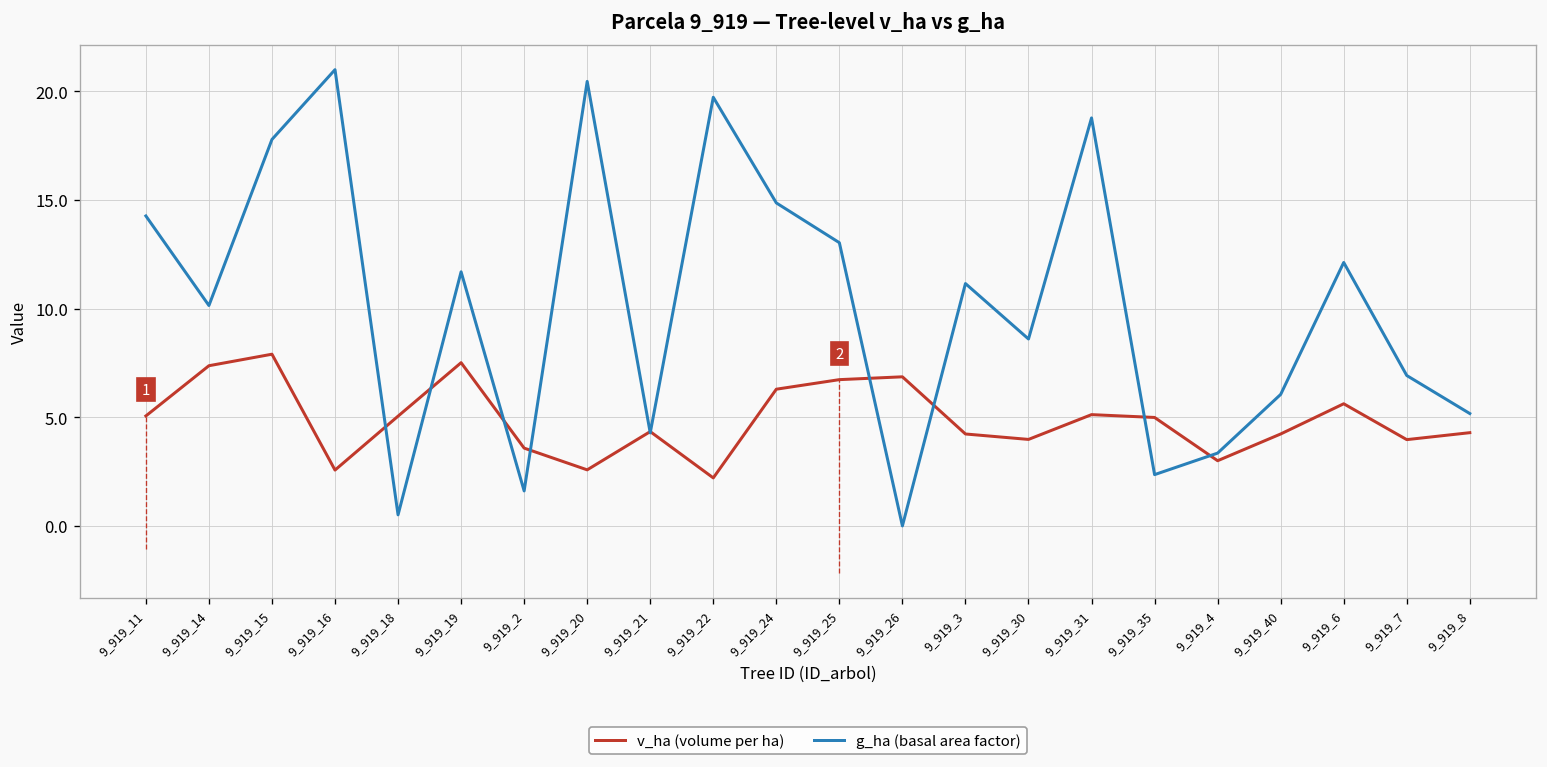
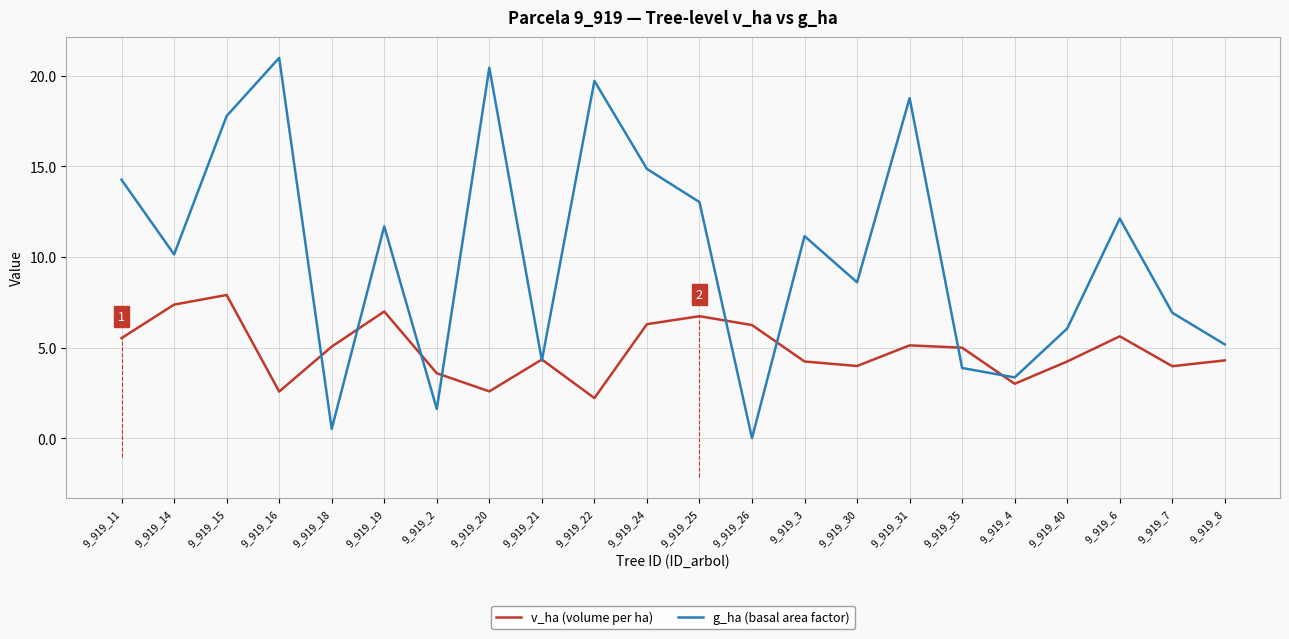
  {
    "v_ha (volume per ha)": {
-     "9_919_11": 5.1,
+     "9_919_11": 5.5,
      "9_919_14": 7.4,
      "9_919_15": 7.9,
      "9_919_16": 2.6,
      "9_919_18": 5.1,
-     "9_919_19": 7.5,
+     "9_919_19": 7.0,
      "9_919_2": 3.6,
      "9_919_20": 2.6,
      "9_919_22": 2.2,
      "9_919_24": 6.3,
-     "9_919_26": 6.9,
+     "9_919_26": 6.2,
      "9_919_3": 4.2,
      "9_919_30": 4.0,
      "9_919_31": 5.1,
      "9_919_35": 5.0,
      "9_919_4": 3.0,
      "9_919_40": 4.2,
      "9_919_6": 5.6,
      "9_919_7": 4.0,
      "9_919_8": 4.3
    },
    "g_ha (basal area factor)": {
      "9_919_11": 14.3,
      "9_919_14": 10.1,
      "9_919_15": 17.8,
      "9_919_16": 21.0,
      "9_919_18": 0.5,
      "9_919_19": 11.7,
      "9_919_2": 1.6,
      "9_919_20": 20.5,
      "9_919_22": 19.7,
      "9_919_24": 14.9,
      "9_919_25": 13.0,
      "9_919_26": 0.0,
      "9_919_3": 11.2,
      "9_919_30": 8.6,
      "9_919_31": 18.8,
-     "9_919_35": 2.4,
+     "9_919_35": 3.9,
      "9_919_4": 3.4,
      "9_919_40": 6.1,
      "9_919_6": 12.1,
      "9_919_7": 6.9,
      "9_919_8": 5.2
    }
  }
